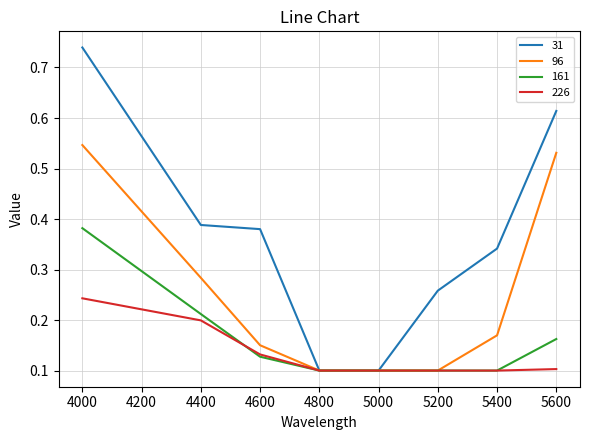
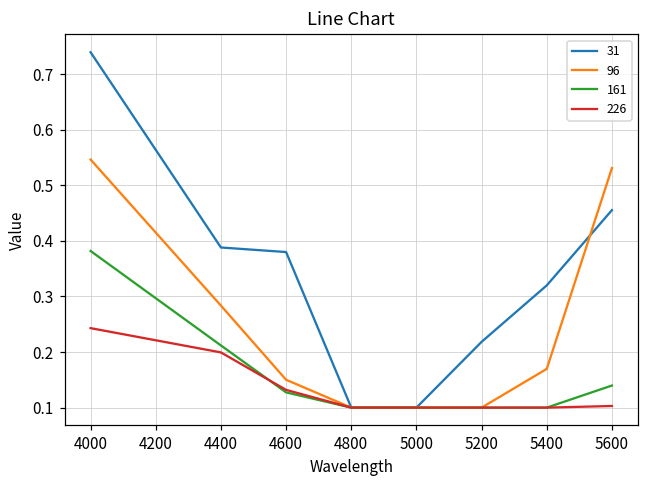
  {
    "31": {
      "4000": 0.74,
      "4400": 0.39,
      "4600": 0.38,
-     "5200": 0.26,
-     "5400": 0.34,
-     "5600": 0.61
+     "5200": 0.22,
+     "5400": 0.32,
+     "5600": 0.46
    },
    "96": {
      "4000": 0.55,
      "4400": 0.28,
      "4600": 0.15,
      "5400": 0.17,
      "5600": 0.53
    },
    "161": {
      "4000": 0.38,
      "4400": 0.21,
-     "5600": 0.16
+     "5600": 0.14
    },
    "226": {
      "4000": 0.24,
      "4400": 0.20,
      "5600": 0.10
    }
  }
